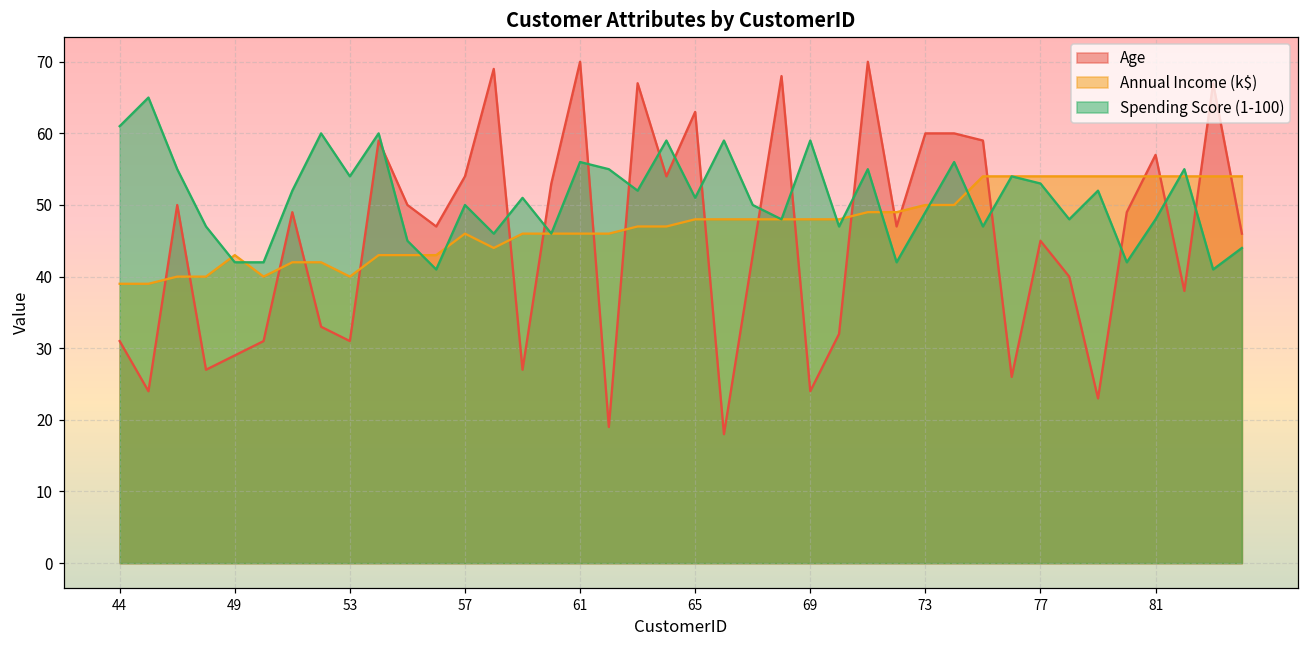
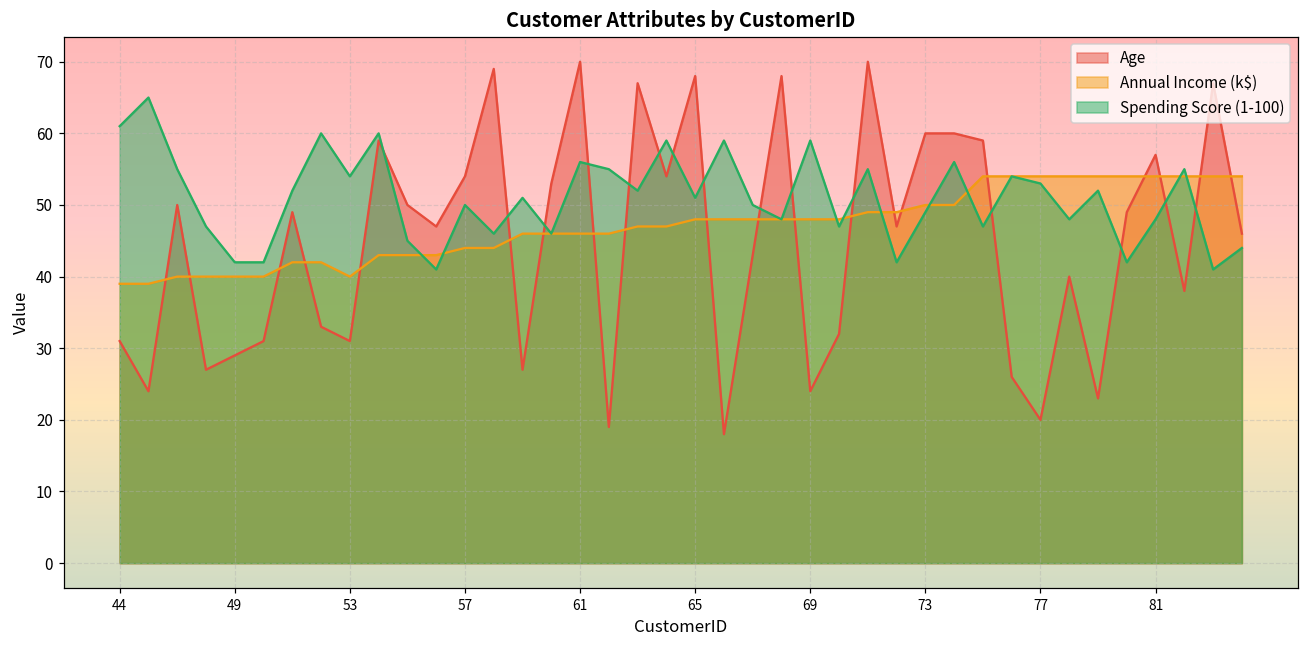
  {
    "Age": {
      "44": 31,
      "49": 29,
      "53": 31,
      "57": 54,
      "61": 70,
-     "65": 63,
+     "65": 68,
      "69": 24,
      "73": 60,
-     "77": 45,
+     "77": 20,
      "81": 57
    },
    "Annual Income (k$)": {
      "44": 39,
-     "49": 43,
+     "49": 40,
      "53": 40,
-     "57": 46,
+     "57": 44,
      "61": 46,
      "65": 48,
      "69": 48,
      "73": 50,
      "77": 54,
      "81": 54
    },
    "Spending Score (1-100)": {
      "44": 61,
      "49": 42,
      "53": 54,
      "57": 50,
      "61": 56,
      "65": 51,
      "69": 59,
      "73": 49,
      "77": 53,
      "81": 48
    }
  }
